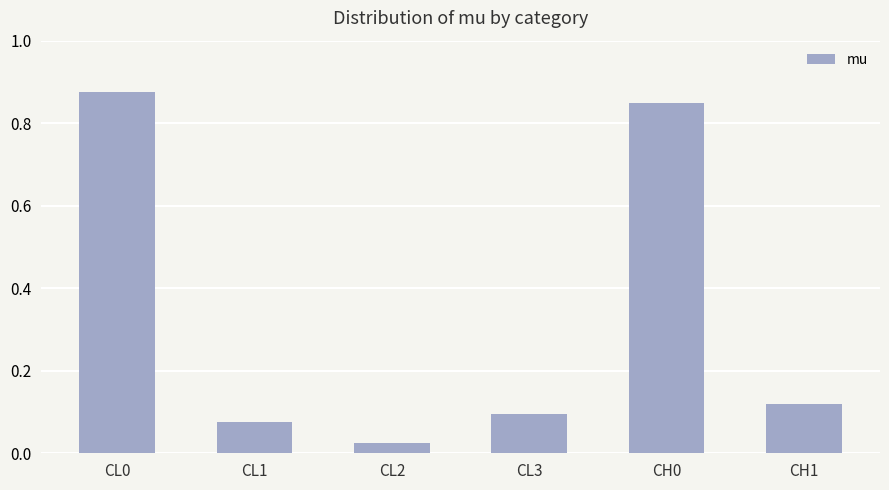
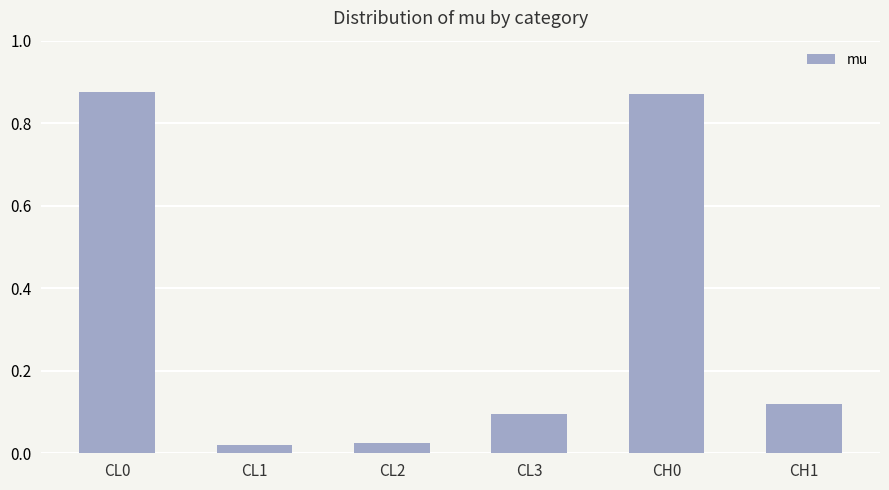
  {
    "CL0": 0.88,
-   "CL1": 0.08,
+   "CL1": 0.02,
    "CL2": 0.03,
    "CL3": 0.09,
-   "CH0": 0.85,
+   "CH0": 0.87,
    "CH1": 0.12
  }
